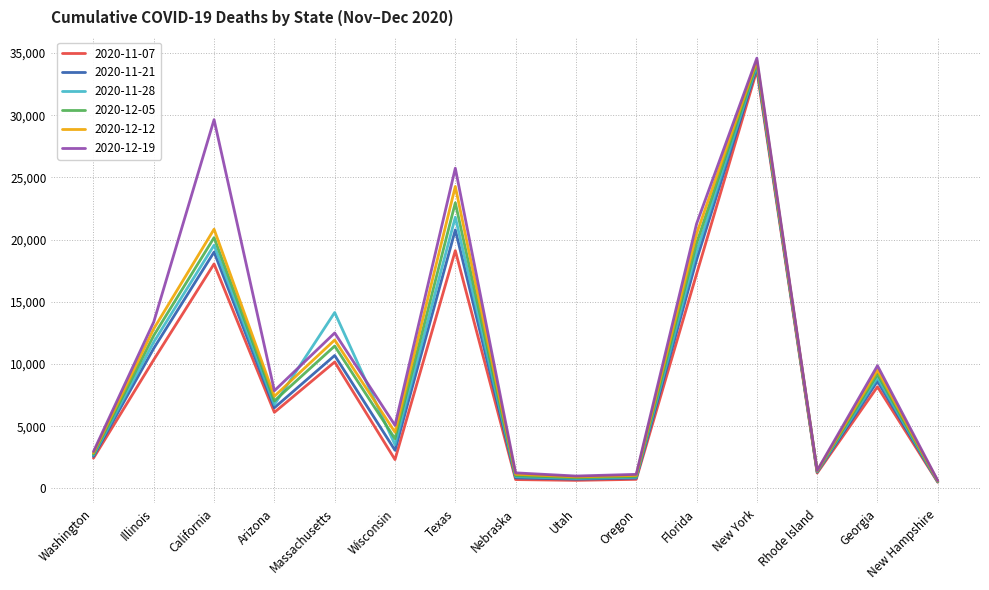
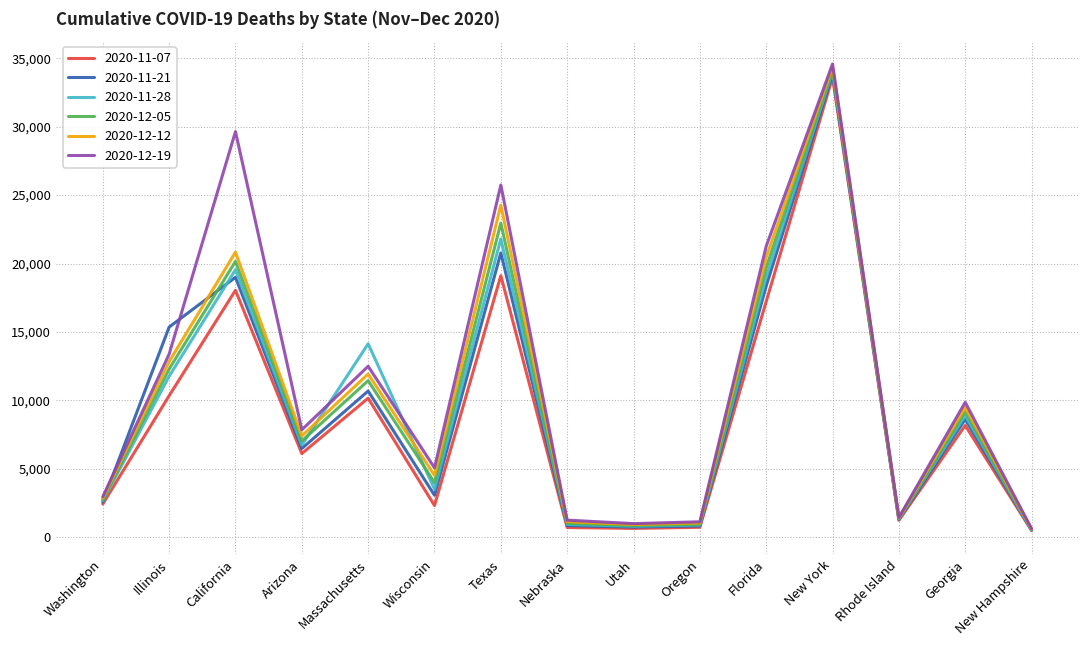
  {
    "2020-11-07": {
      "Illinois": "10,300",
      "California": "18,000",
      "Arizona": "6,100",
      "Massachusetts": "10,200",
      "Wisconsin": "2,300",
      "Texas": "19,100",
      "Florida": "17,200",
      "New York": "33,600",
      "Georgia": "8,200"
    },
    "2020-11-21": {
-     "Illinois": "11,300",
+     "Illinois": "15,400",
      "California": "19,000",
      "Arizona": "6,500",
      "Massachusetts": "10,700",
      "Wisconsin": "3,100",
      "Texas": "20,800",
      "Florida": "18,400",
      "Georgia": "8,600"
    },
    "2020-11-28": {
      "Illinois": "11,800",
      "California": "19,500",
      "Arizona": "6,700",
      "Massachusetts": "14,100",
      "Wisconsin": "3,500",
      "Texas": "21,800",
      "Florida": "19,000",
      "Georgia": "8,900"
    },
    "2020-12-05": {
      "Illinois": "12,300",
      "California": "20,200",
      "Arizona": "7,000",
      "Massachusetts": "11,400",
      "Wisconsin": "4,000",
      "Texas": "23,000",
      "Florida": "19,700",
      "Georgia": "9,200"
    },
    "2020-12-12": {
      "Illinois": "12,800",
      "California": "20,800",
      "Arizona": "7,400",
      "Massachusetts": "11,900",
      "Wisconsin": "4,500",
      "Texas": "24,300",
      "Florida": "20,500",
      "Georgia": "9,500"
    },
    "2020-12-19": {
      "Illinois": "13,400",
      "California": "29,600",
      "Arizona": "7,900",
      "Massachusetts": "12,500",
      "Wisconsin": "5,100",
      "Texas": "25,700",
      "Florida": "21,300",
      "New York": "34,600",
      "Georgia": "9,900"
    }
  }
